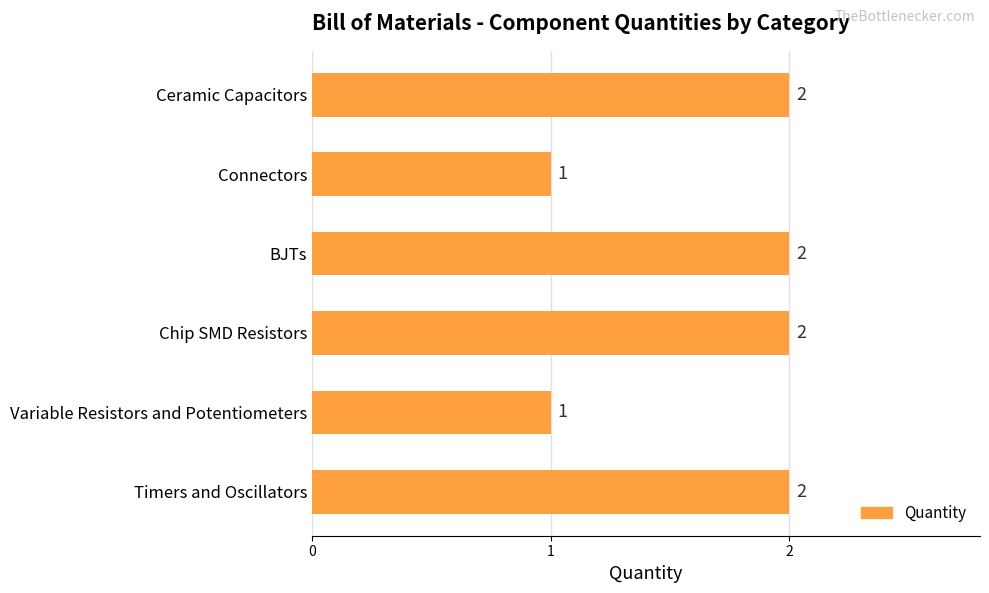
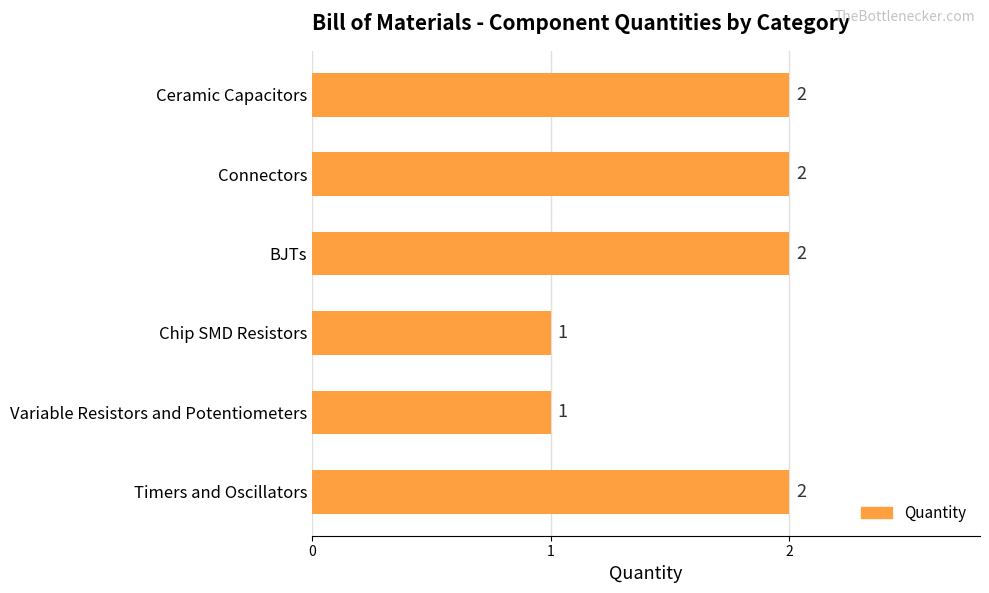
  {
    "Ceramic Capacitors": 2,
-   "Connectors": 1,
+   "Connectors": 2,
    "BJTs": 2,
-   "Chip SMD Resistors": 2,
+   "Chip SMD Resistors": 1,
    "Variable Resistors and Potentiometers": 1,
    "Timers and Oscillators": 2
  }
